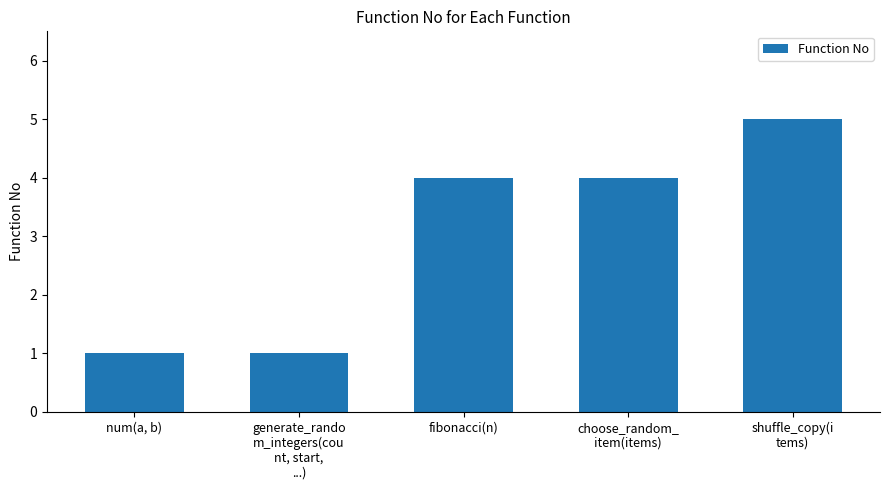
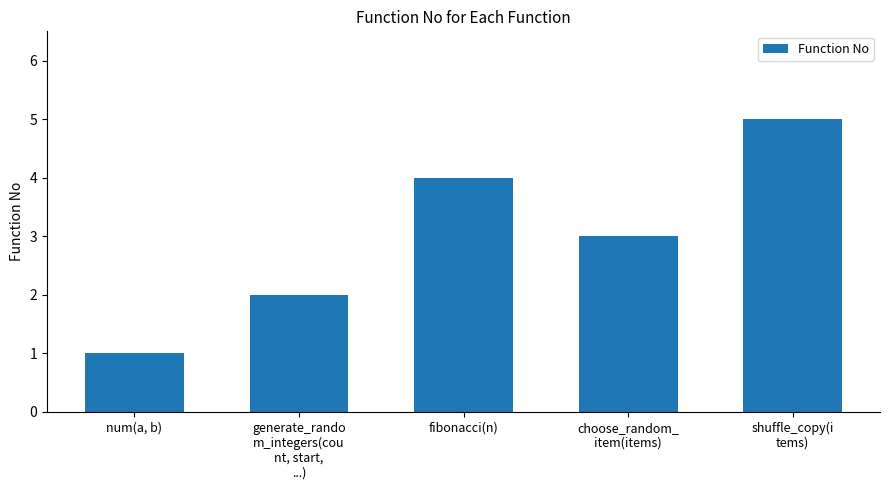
  {
    "num(a, b)": 1,
-   "generate_rando m_integers(cou nt, start, ...)": 1,
+   "generate_rando m_integers(cou nt, start, ...)": 2,
    "fibonacci(n)": 4,
-   "choose_random_ item(items)": 4,
+   "choose_random_ item(items)": 3,
    "shuffle_copy(i tems)": 5
  }
